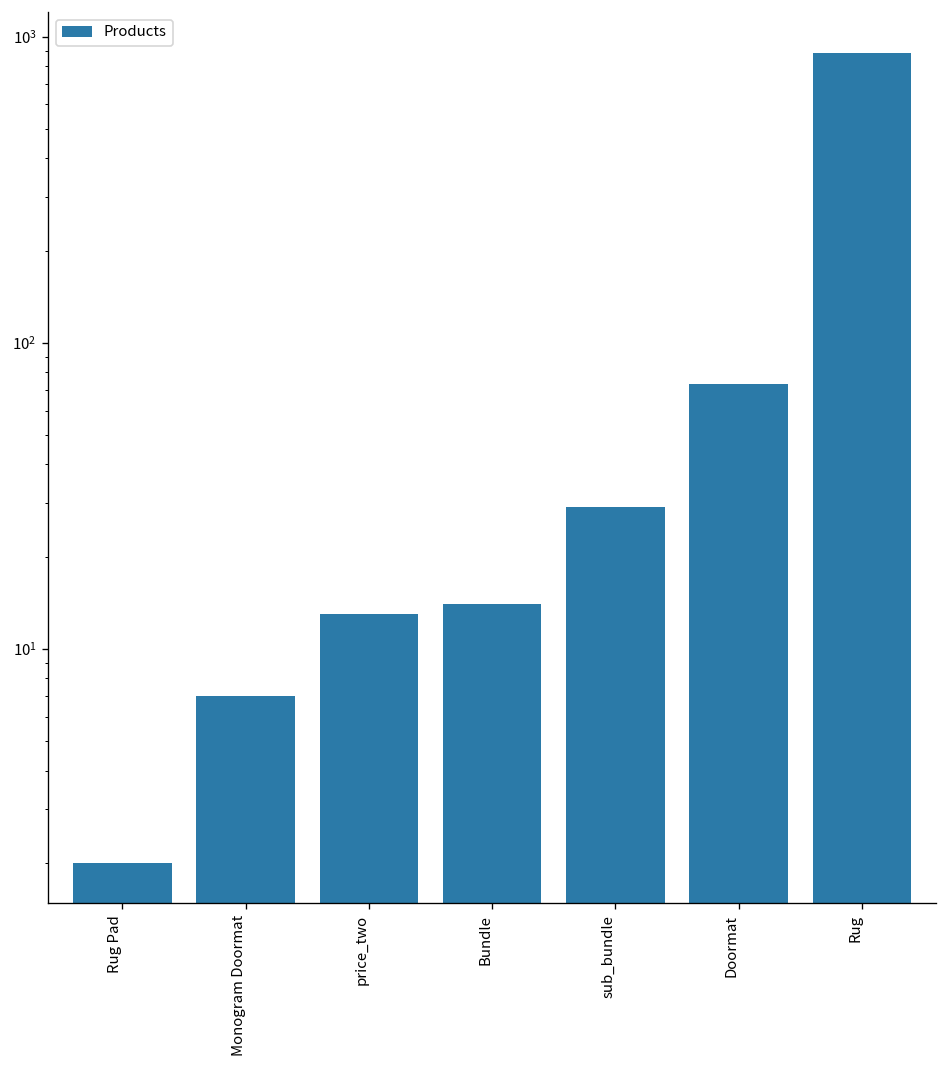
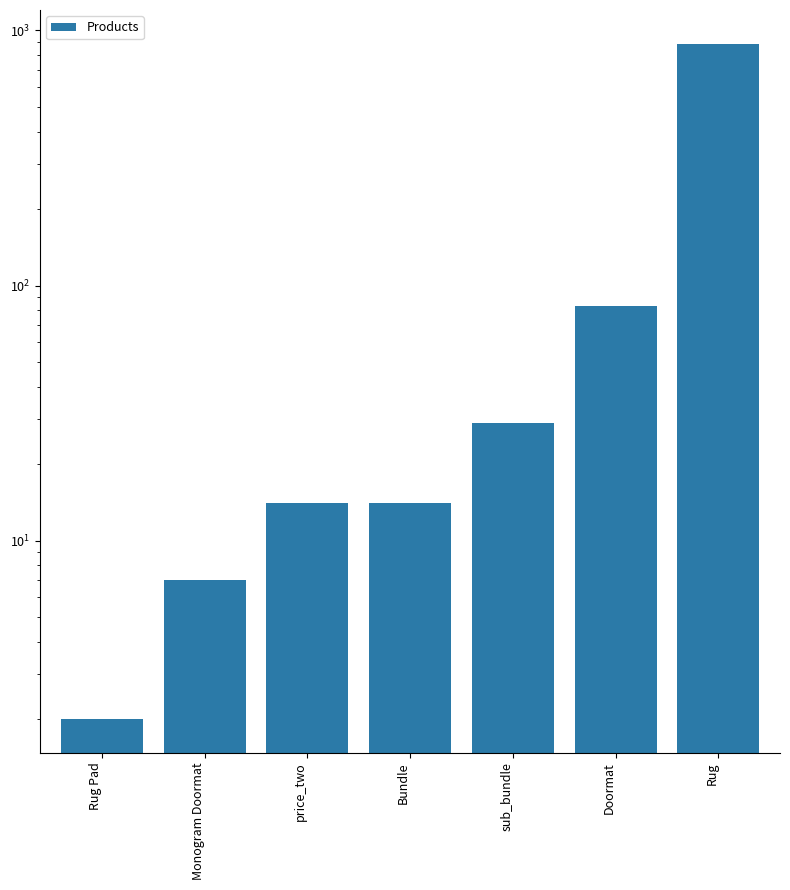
  {
    "Rug Pad": 2,
    "Monogram Doormat": 7,
-   "price_two": 13,
+   "price_two": 14,
    "Bundle": 14,
    "sub_bundle": 29,
-   "Doormat": 73,
+   "Doormat": 83,
    "Rug": 890
  }
